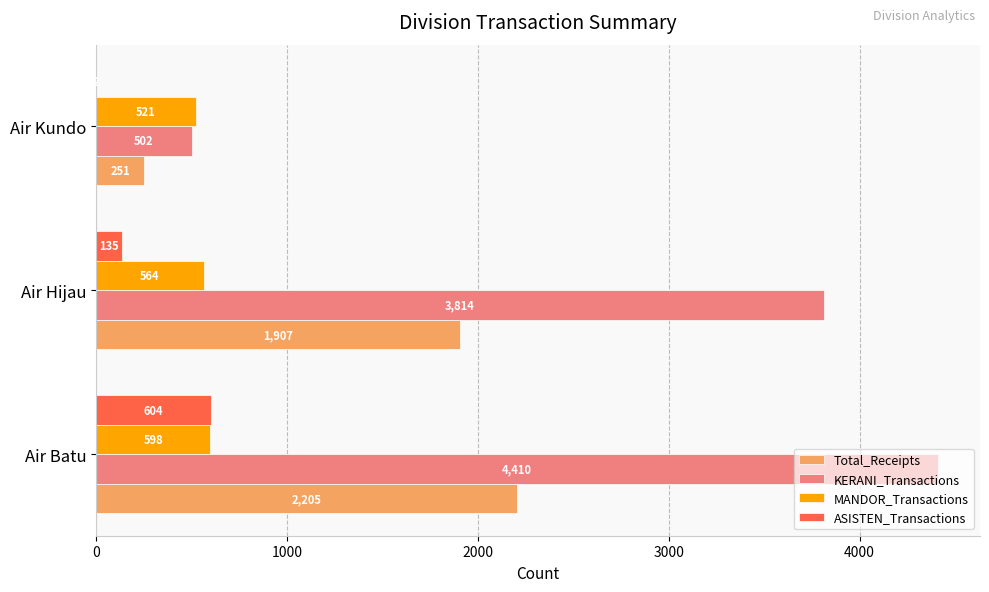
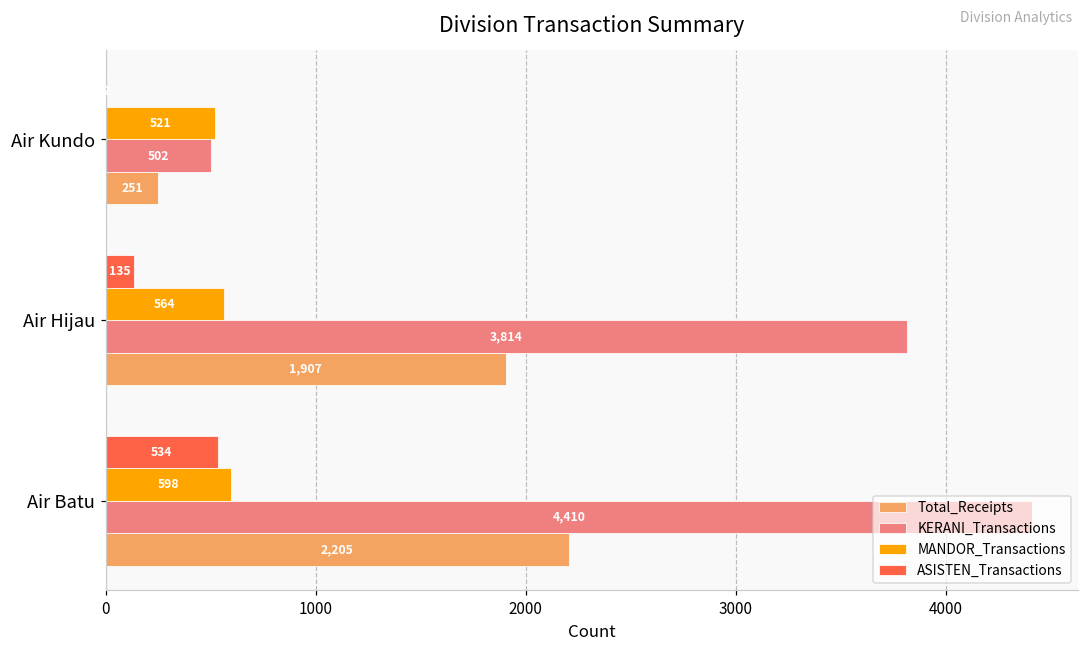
  {
    "MANDOR_Transactions": {
      "Air Kundo": 521,
      "Air Hijau": 564,
      "Air Batu": 598
    },
    "ASISTEN_Transactions": {
      "Air Hijau": 135,
-     "Air Batu": 604
+     "Air Batu": 534
    }
  }
